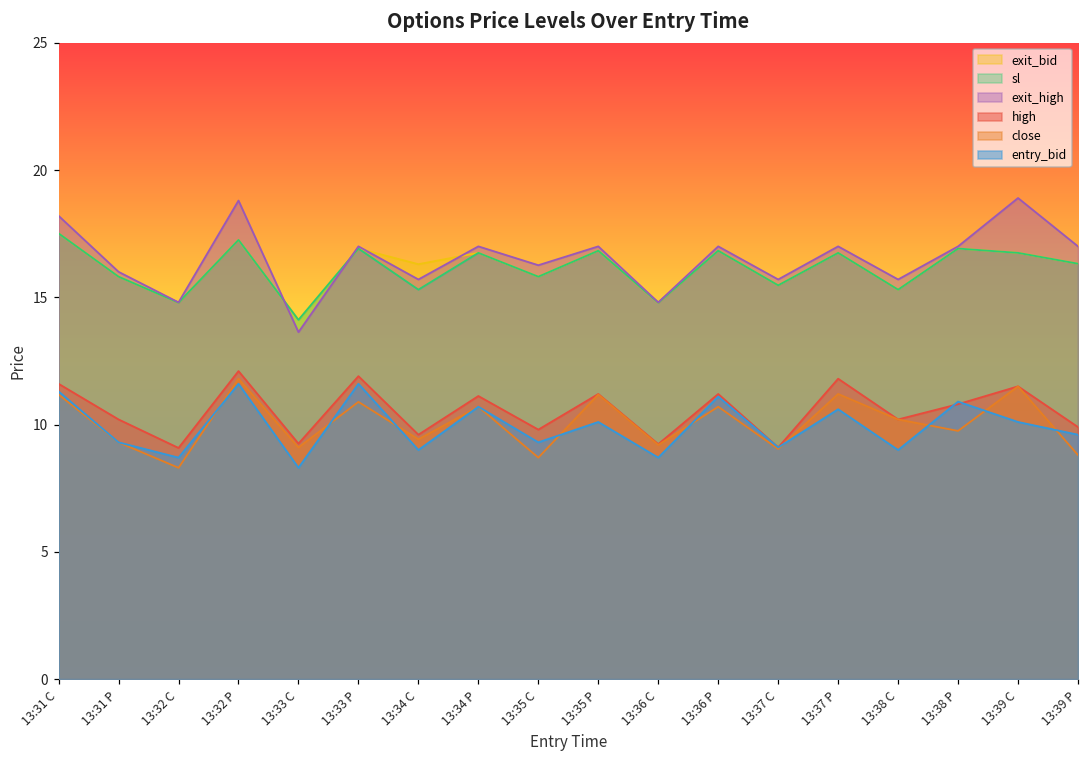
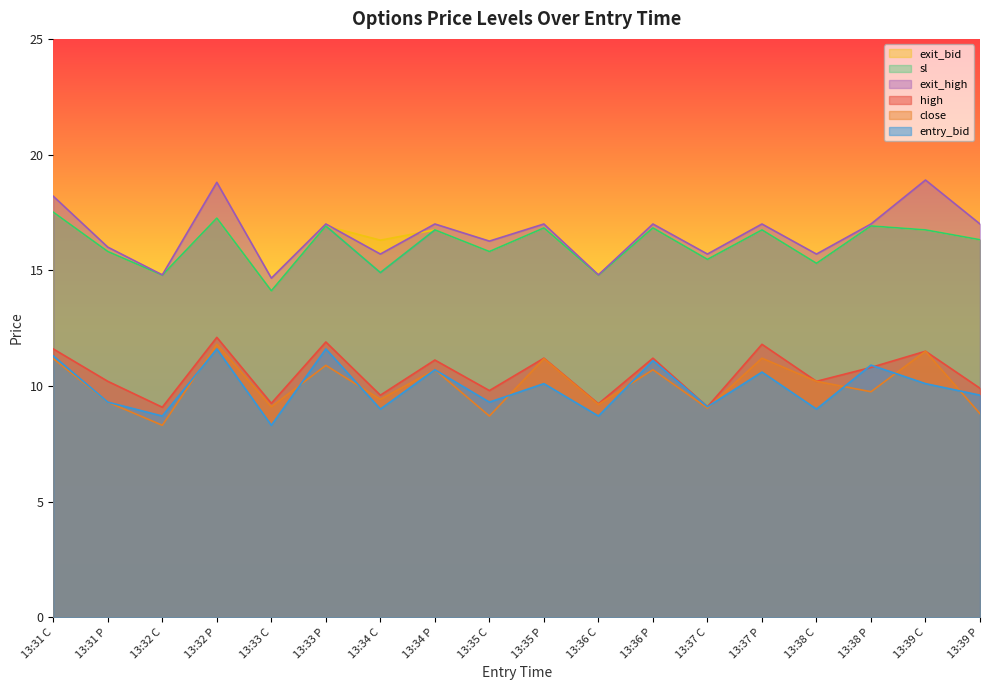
  {
    "sl": {
-     "13:34 C": 15.3
+     "13:34 C": 14.9
    },
    "exit_high": {
      "13:31 C": 18.2,
      "13:31 P": 16.0,
      "13:32 P": 18.8,
-     "13:33 C": 13.6,
+     "13:33 C": 14.7,
      "13:34 C": 15.7,
      "13:34 P": 17.0,
      "13:35 C": 16.3,
      "13:35 P": 17.0,
      "13:36 P": 17.0,
      "13:37 C": 15.7,
      "13:37 P": 17.0,
      "13:38 C": 15.7,
      "13:39 C": 18.9,
      "13:39 P": 17.0
    },
    "entry_bid": {
      "13:31 C": 11.3,
      "13:32 C": 8.7,
      "13:32 P": 11.6,
      "13:33 C": 8.3,
      "13:33 P": 11.6,
      "13:34 C": 9.0,
      "13:35 C": 9.3,
      "13:35 P": 10.1,
      "13:36 C": 8.7,
      "13:37 P": 10.6,
      "13:38 C": 9.0,
      "13:39 C": 10.1,
      "13:39 P": 9.6
    }
  }
